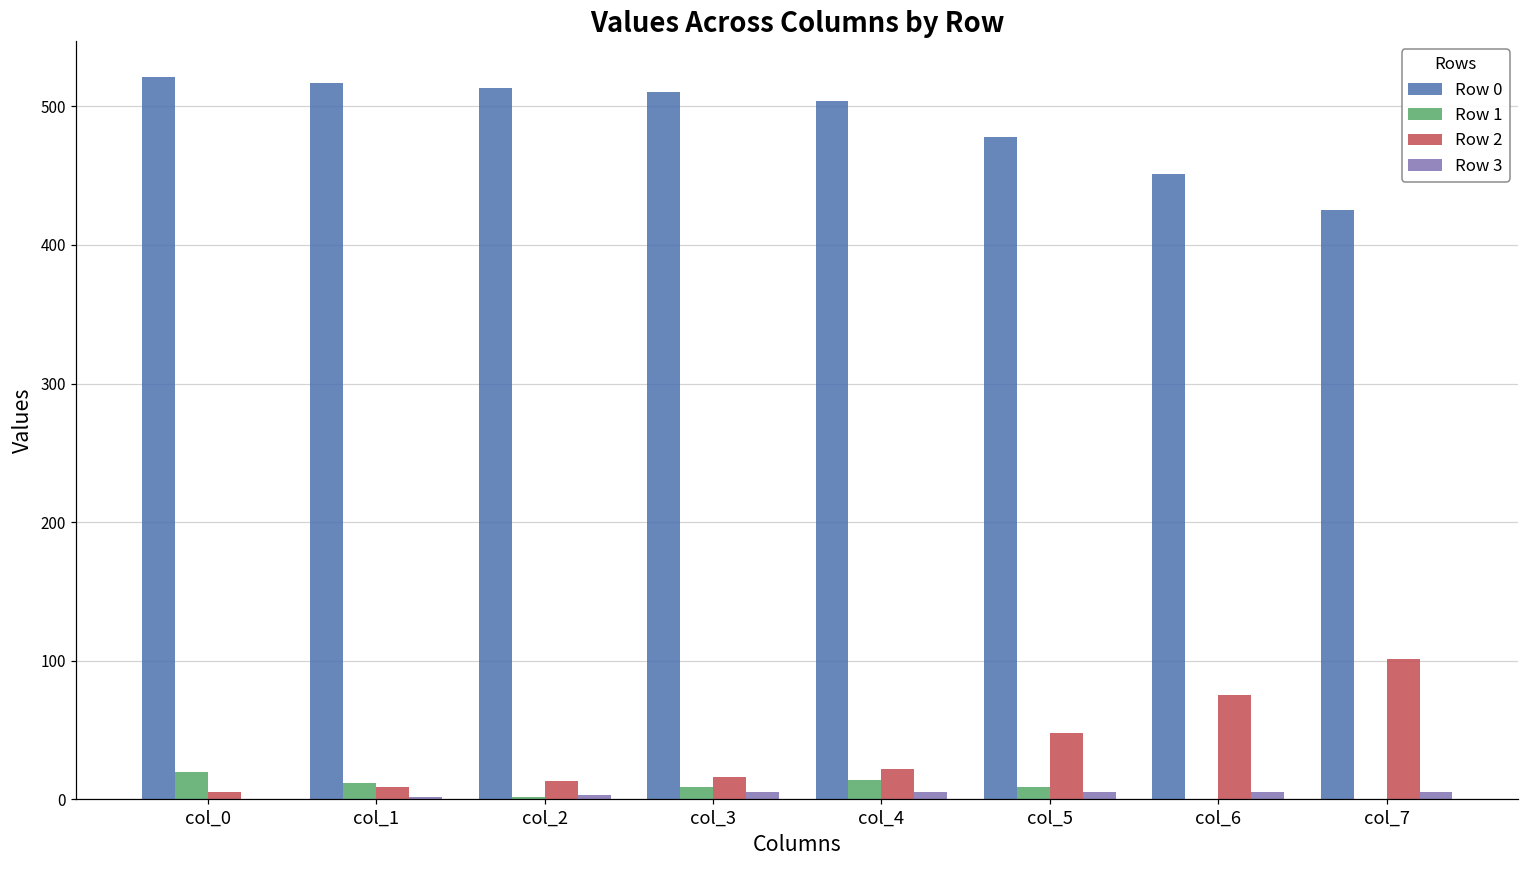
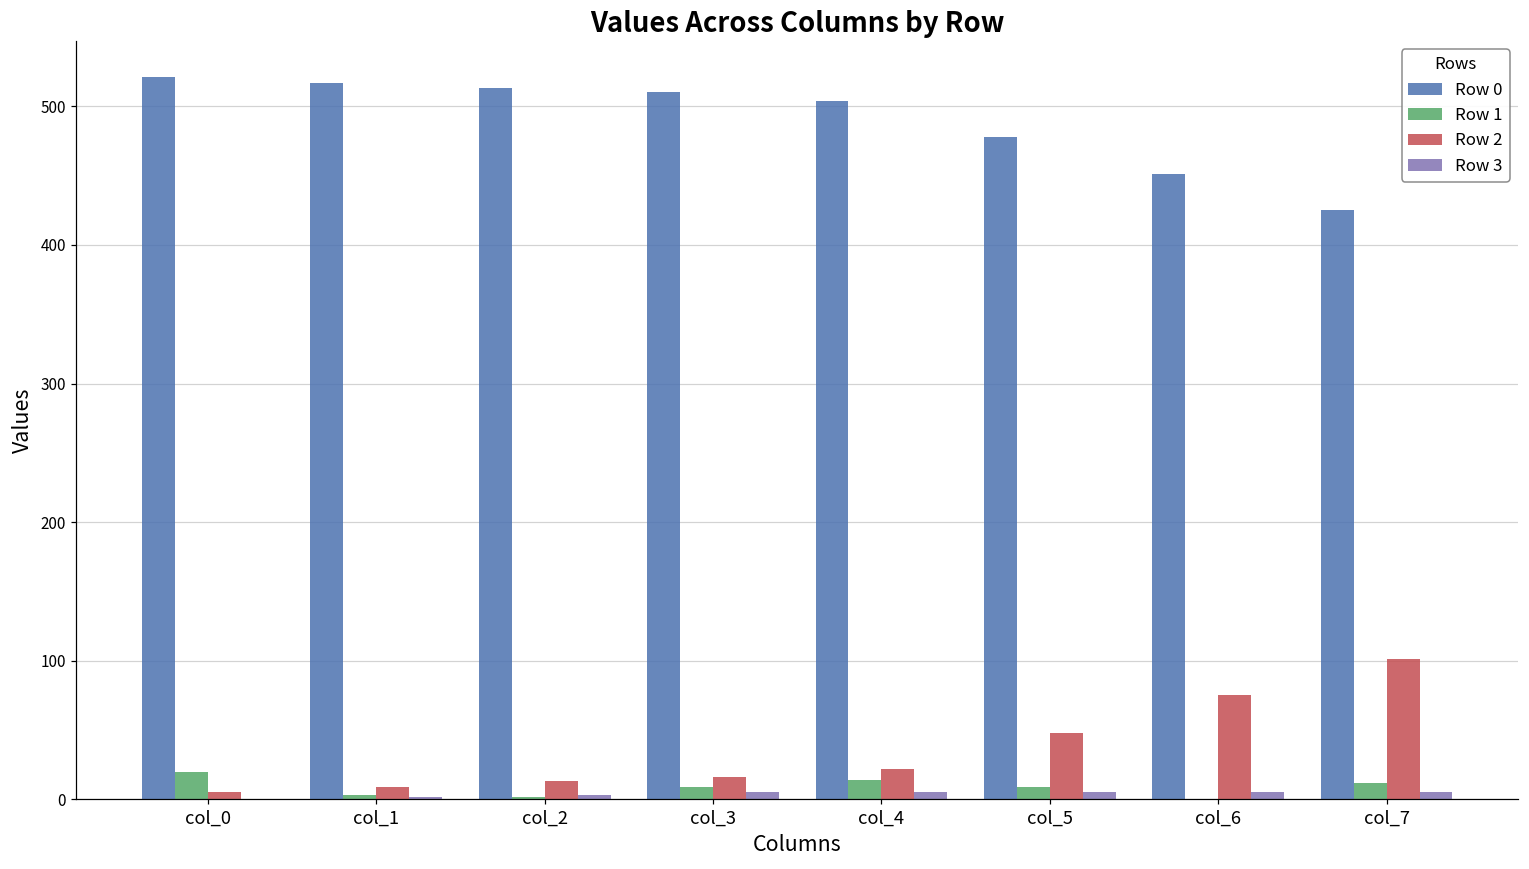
  {
    "Row 1": {
      "col_0": 20,
-     "col_1": 12,
+     "col_1": 3,
      "col_2": 2,
      "col_3": 9,
      "col_4": 14,
      "col_5": 9,
      "col_6": 0,
-     "col_7": 0
+     "col_7": 12
    },
    "Row 2": {
      "col_0": 5,
      "col_1": 9,
      "col_2": 13,
      "col_3": 16,
      "col_4": 22,
      "col_5": 48,
      "col_6": 75,
      "col_7": 101
    }
  }
